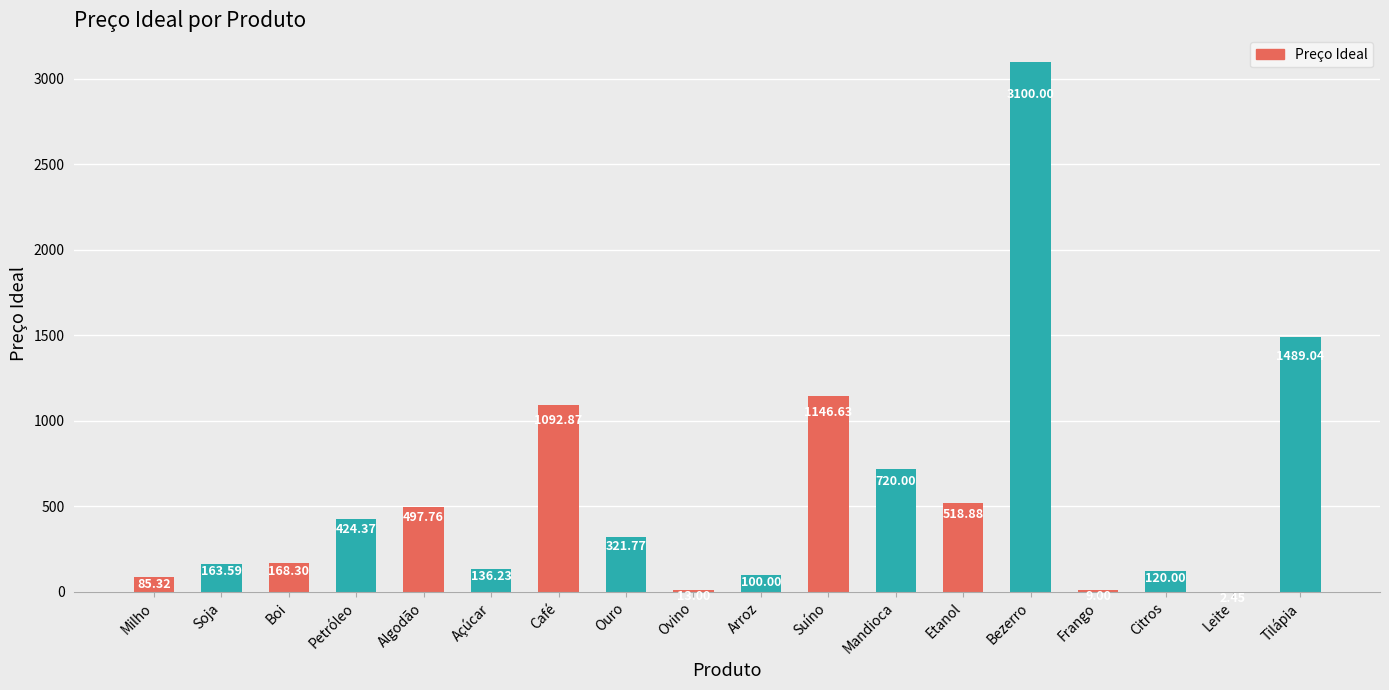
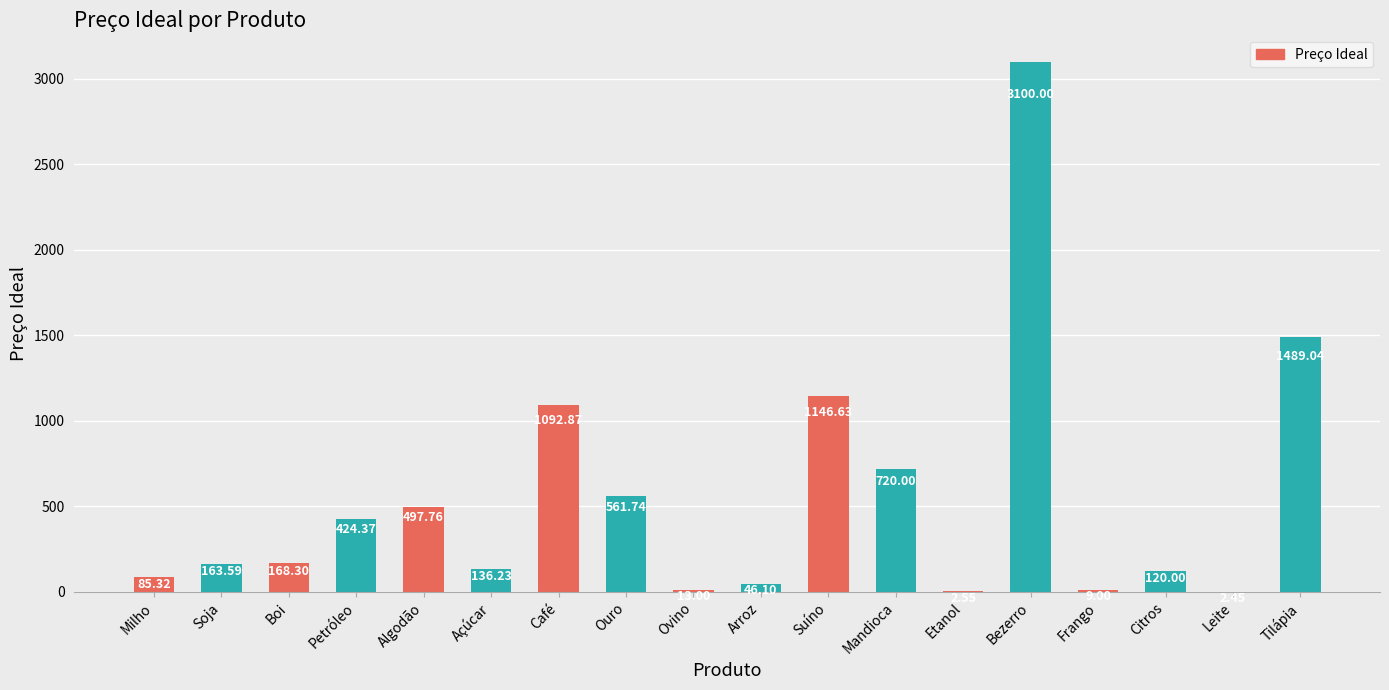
  {
    "Milho": 85.32,
    "Soja": 163.59,
    "Boi": 168.30,
    "Petróleo": 424.37,
    "Algodão": 497.76,
    "Açúcar": 136.23,
    "Café": 1092.87,
-   "Ouro": 321.77,
-   "Arroz": 100.00,
+   "Ouro": 561.74,
+   "Arroz": 46.10,
    "Suíno": 1146.63,
    "Mandioca": 720.00,
-   "Etanol": 520,
+   "Etanol": 0,
    "Bezerro": 3100.00,
    "Citros": 120.00,
    "Tilápia": 1489.04
  }
